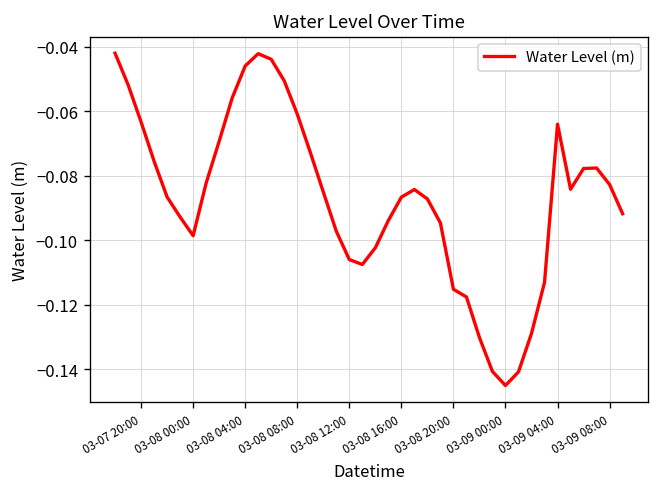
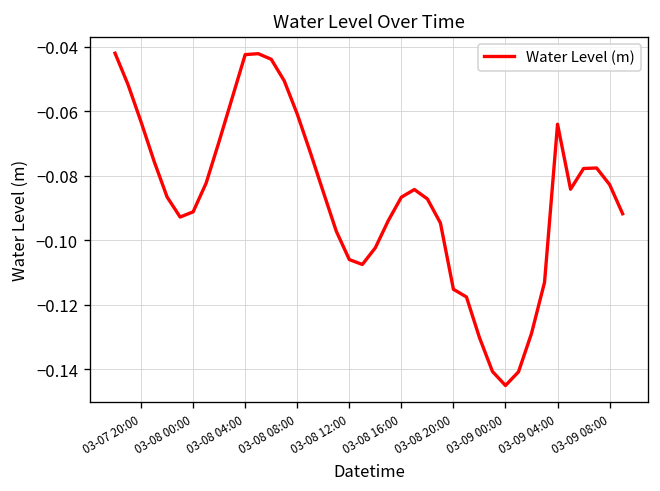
  {
    "03-07 20:00": -0.063,
-   "03-08 00:00": -0.099,
-   "03-08 04:00": -0.046,
+   "03-08 00:00": -0.091,
+   "03-08 04:00": -0.043,
    "03-08 08:00": -0.061,
    "03-08 12:00": -0.106,
    "03-08 16:00": -0.087,
    "03-08 20:00": -0.115,
    "03-09 00:00": -0.145,
    "03-09 04:00": -0.064,
    "03-09 08:00": -0.083
  }
